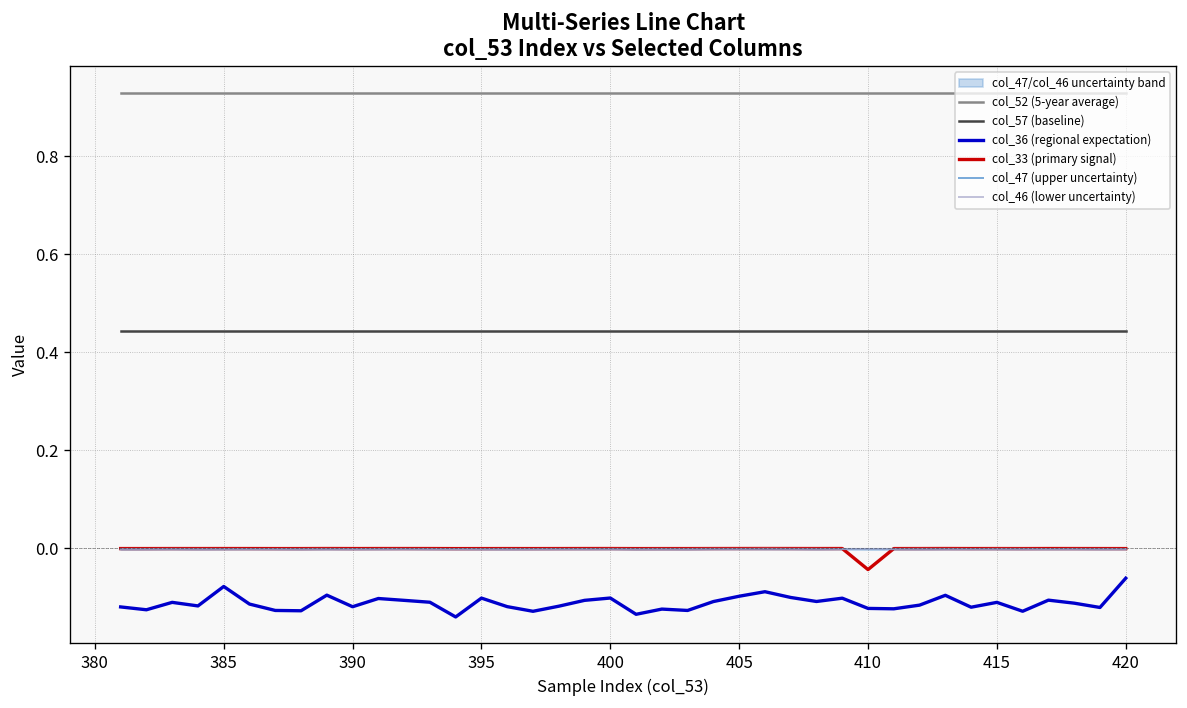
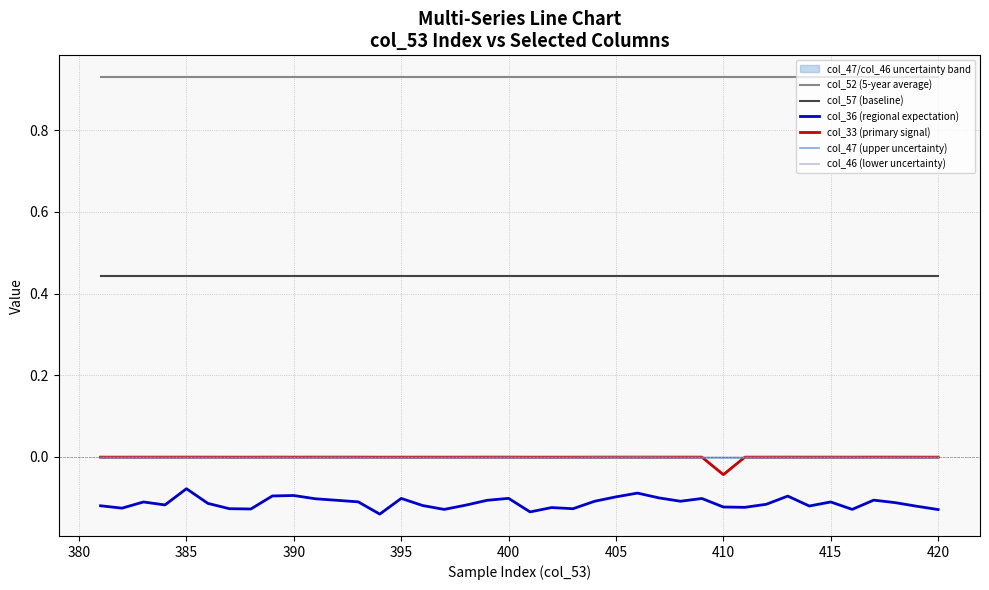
  {
    "col_52 (5-year average)": {
      "385": 0.93,
      "390": 0.93,
      "395": 0.93,
      "400": 0.93,
      "405": 0.93,
      "410": 0.93
    },
    "col_57 (baseline)": {
      "385": 0.44,
      "390": 0.44,
      "395": 0.44,
      "400": 0.44,
      "405": 0.44,
      "410": 0.44,
      "415": 0.44,
      "420": 0.44
    },
    "col_36 (regional expectation)": {
      "385": -0.08,
-     "390": -0.12,
+     "390": -0.09,
      "395": -0.10,
      "400": -0.10,
      "405": -0.10,
      "410": -0.12,
      "415": -0.11,
-     "420": -0.06
+     "420": -0.13
    },
    "col_33 (primary signal)": {
      "410": -0.04
    }
  }
